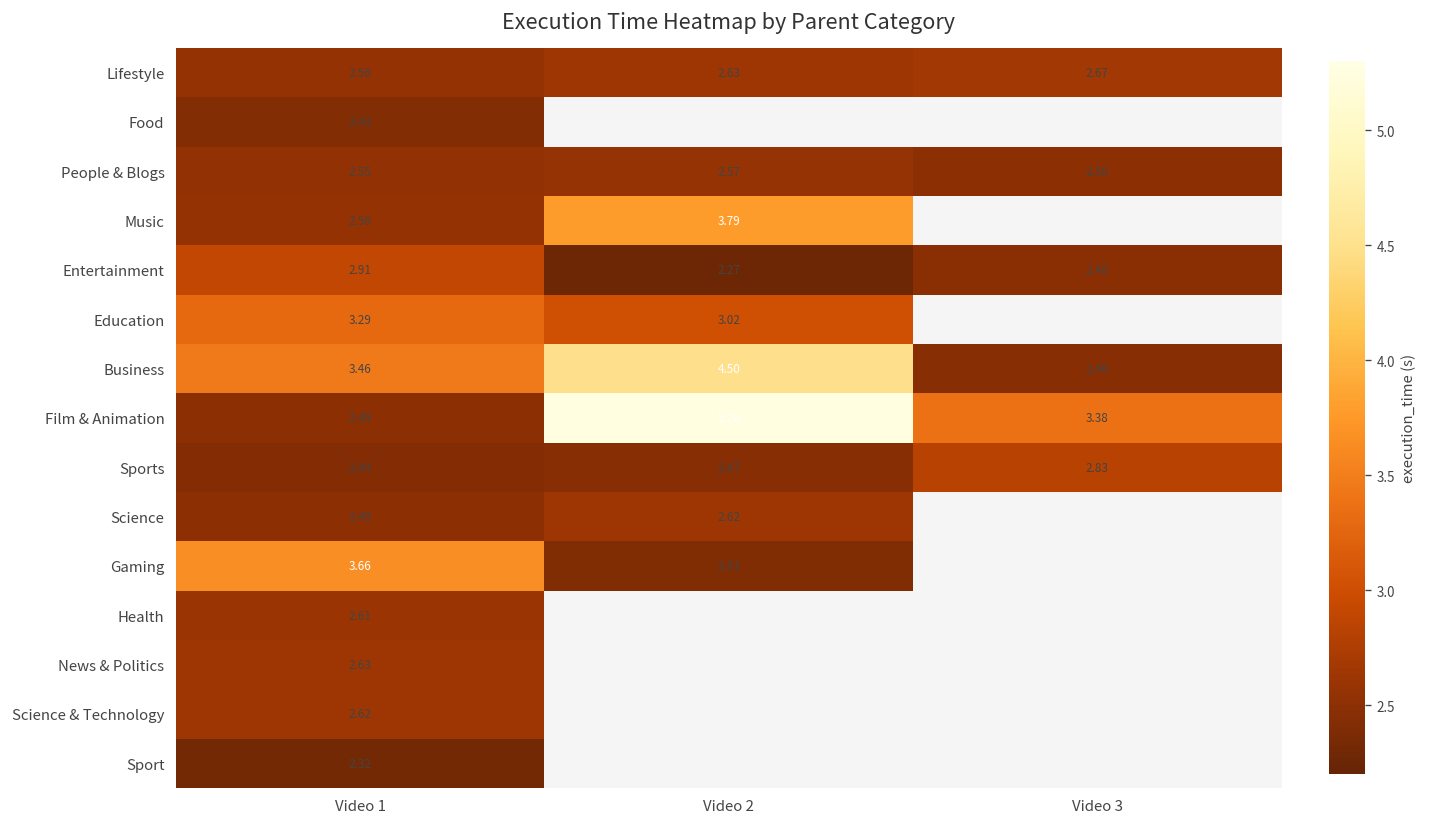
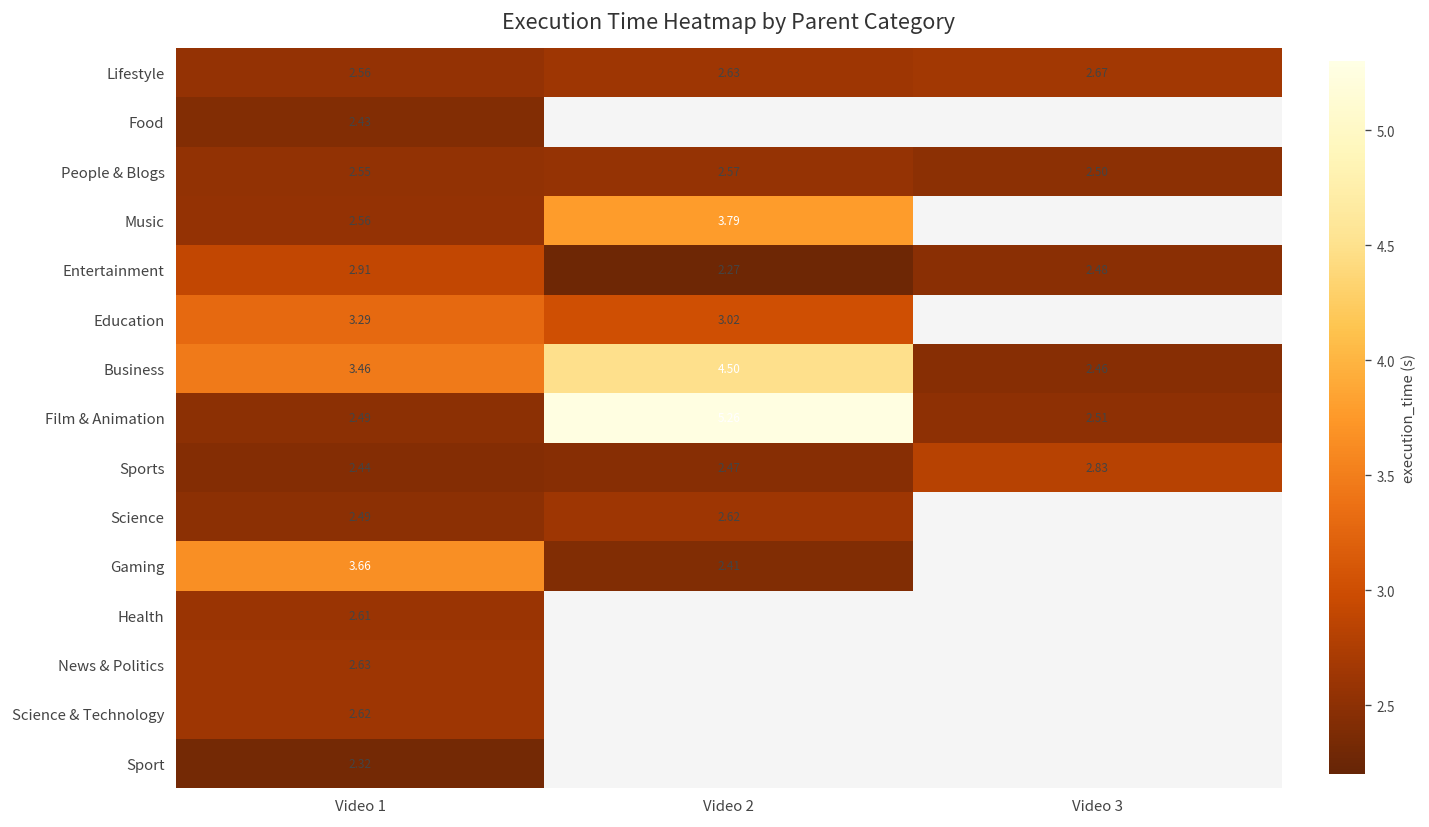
  {
    "Lifestyle": {
      "Video 1": 2.56,
      "Video 2": 2.63,
      "Video 3": 2.67
    },
    "Food": {
      "Video 1": 2.43
    },
    "People & Blogs": {
      "Video 1": 2.55,
      "Video 2": 2.57,
      "Video 3": 2.50
    },
    "Music": {
      "Video 1": 2.56,
      "Video 2": 3.79
    },
    "Entertainment": {
      "Video 1": 2.91,
      "Video 2": 2.27,
      "Video 3": 2.48
    },
    "Education": {
      "Video 1": 3.29,
      "Video 2": 3.02
    },
    "Business": {
      "Video 1": 3.46,
      "Video 2": 4.50,
      "Video 3": 2.46
    },
    "Film & Animation": {
      "Video 1": 2.49,
-     "Video 3": 3.38
+     "Video 3": 2.51
    },
    "Sports": {
      "Video 1": 2.44,
      "Video 2": 2.47,
      "Video 3": 2.83
    },
    "Science": {
      "Video 1": 2.49,
      "Video 2": 2.62
    },
    "Gaming": {
      "Video 1": 3.66,
      "Video 2": 2.41
    },
    "Health": {
      "Video 1": 2.61
    },
    "News & Politics": {
      "Video 1": 2.63
    },
    "Science & Technology": {
      "Video 1": 2.62
    },
    "Sport": {
      "Video 1": 2.32
    }
  }
